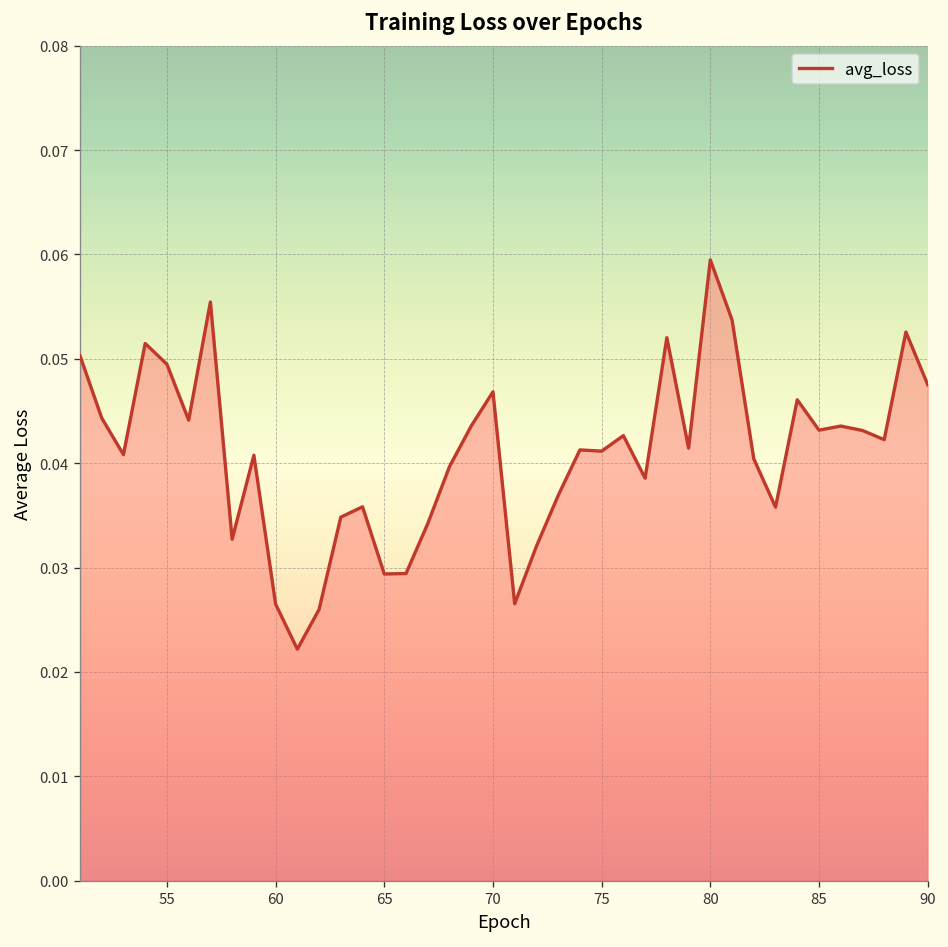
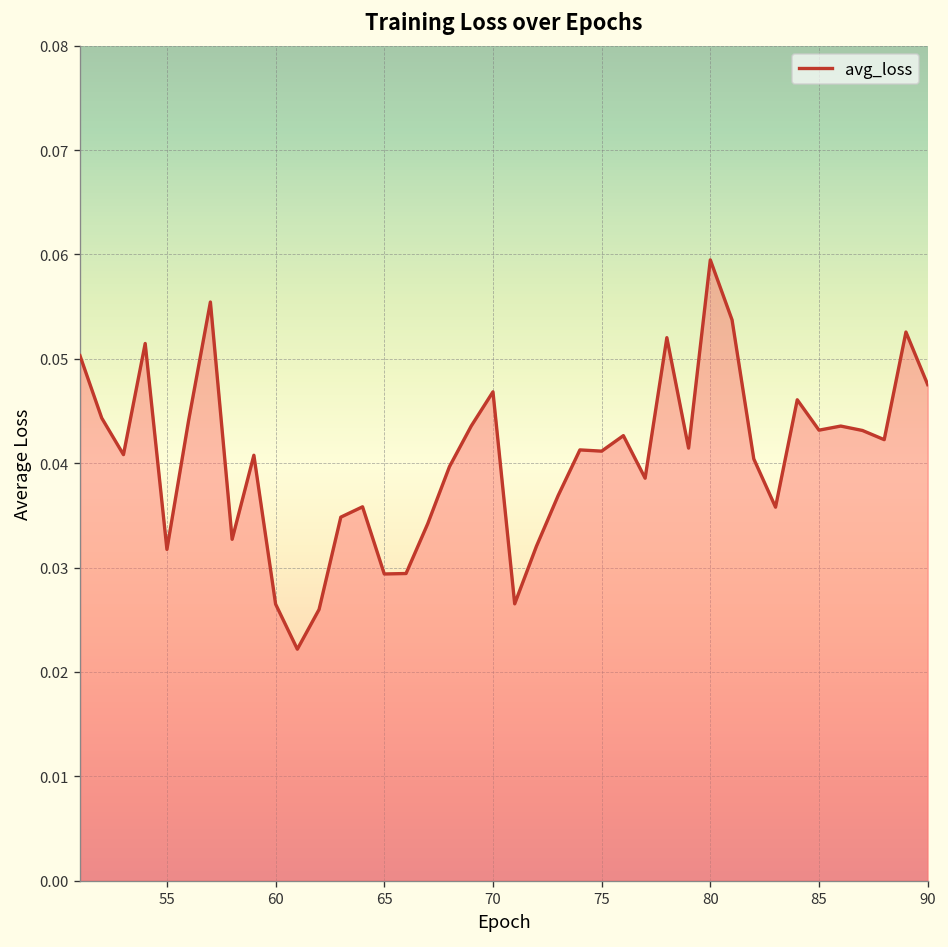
  {
-   "55": 0.049,
+   "55": 0.032,
    "60": 0.026,
    "65": 0.029,
    "70": 0.047,
    "75": 0.041,
    "80": 0.059,
    "85": 0.043,
    "90": 0.048
  }
